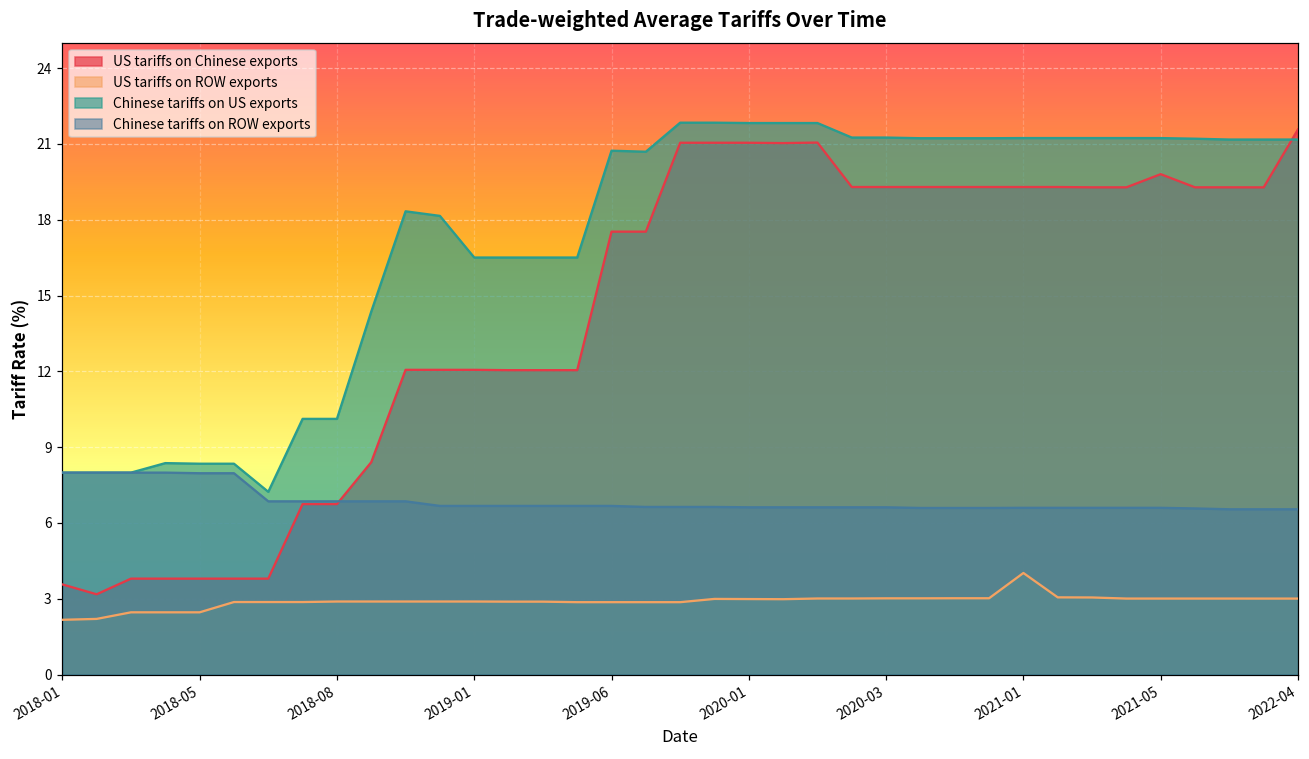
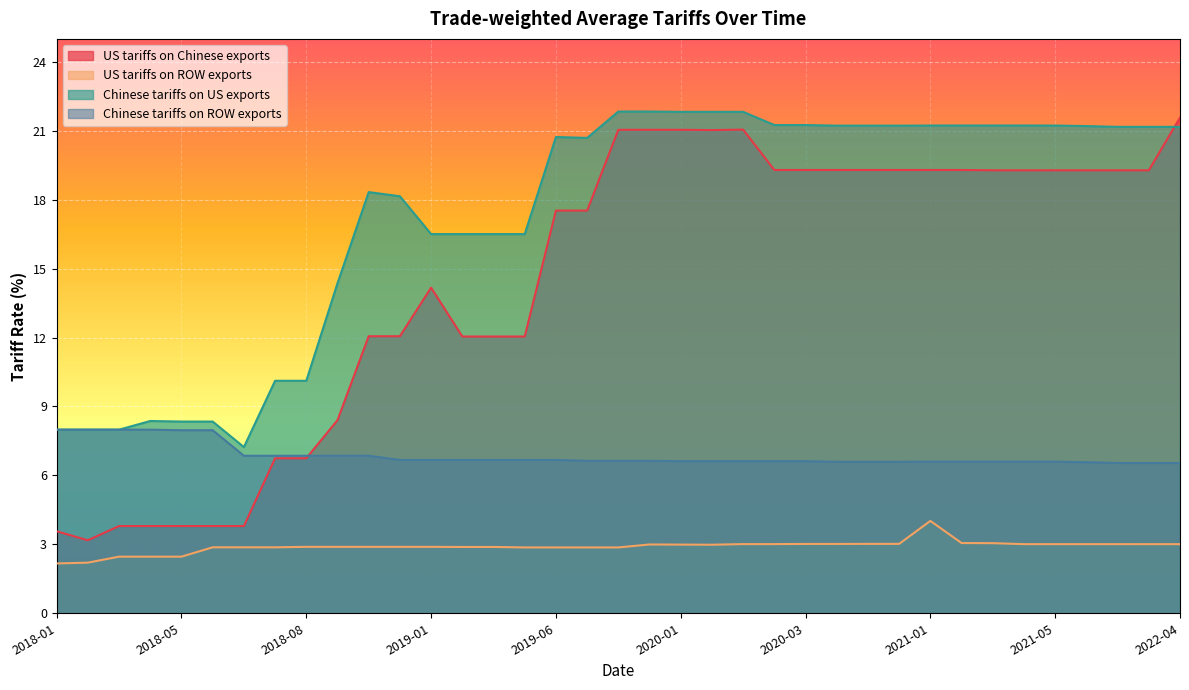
  {
    "US tariffs on Chinese exports": {
      "2018-01": 3.6,
      "2018-05": 3.8,
-     "2019-01": 12.1,
+     "2019-01": 14.2,
      "2019-06": 17.5,
      "2020-01": 21.0,
      "2020-03": 19.3,
      "2021-01": 19.3,
-     "2021-05": 19.8,
+     "2021-05": 19.3,
      "2022-04": 21.6
    },
    "US tariffs on ROW exports": {
      "2018-01": 2.2,
      "2018-05": 2.5,
      "2018-08": 2.9,
      "2019-01": 2.9,
      "2019-06": 2.9,
      "2020-01": 3.0,
      "2020-03": 3.0,
      "2021-01": 4.0,
      "2021-05": 3.0,
      "2022-04": 3.0
    }
  }
